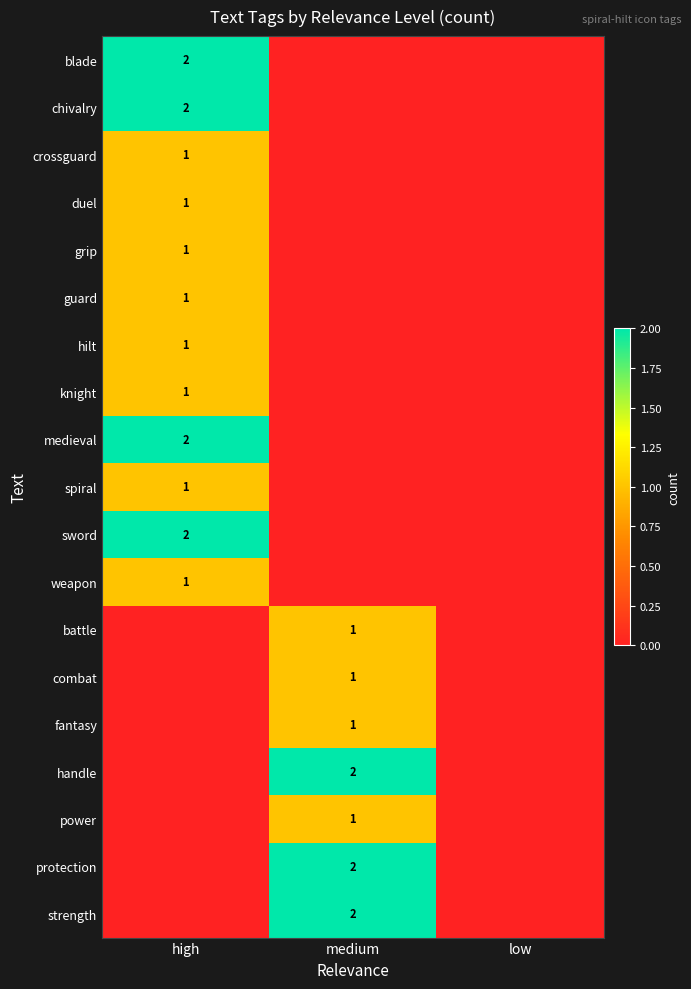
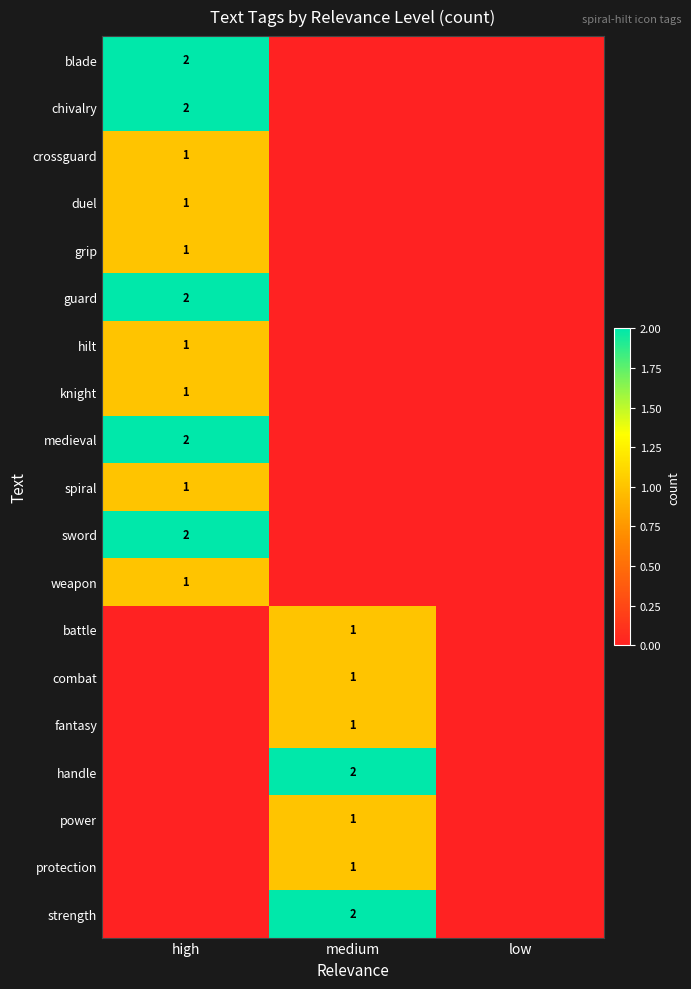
  {
    "blade": {
      "high": 2
    },
    "chivalry": {
      "high": 2
    },
    "crossguard": {
      "high": 1
    },
    "duel": {
      "high": 1
    },
    "grip": {
      "high": 1
    },
    "guard": {
-     "high": 1
+     "high": 2
    },
    "hilt": {
      "high": 1
    },
    "knight": {
      "high": 1
    },
    "medieval": {
      "high": 2
    },
    "spiral": {
      "high": 1
    },
    "sword": {
      "high": 2
    },
    "weapon": {
      "high": 1
    },
    "battle": {
      "medium": 1
    },
    "combat": {
      "medium": 1
    },
    "fantasy": {
      "medium": 1
    },
    "handle": {
      "medium": 2
    },
    "power": {
      "medium": 1
    },
    "protection": {
-     "medium": 2
+     "medium": 1
    },
    "strength": {
      "medium": 2
    }
  }
